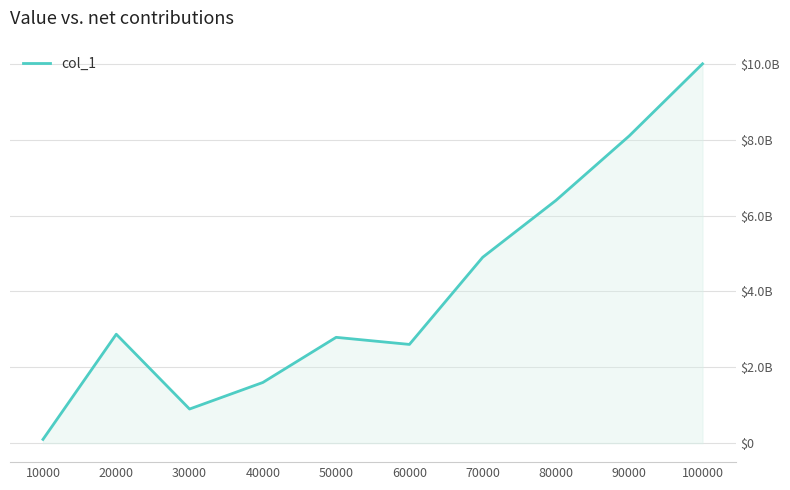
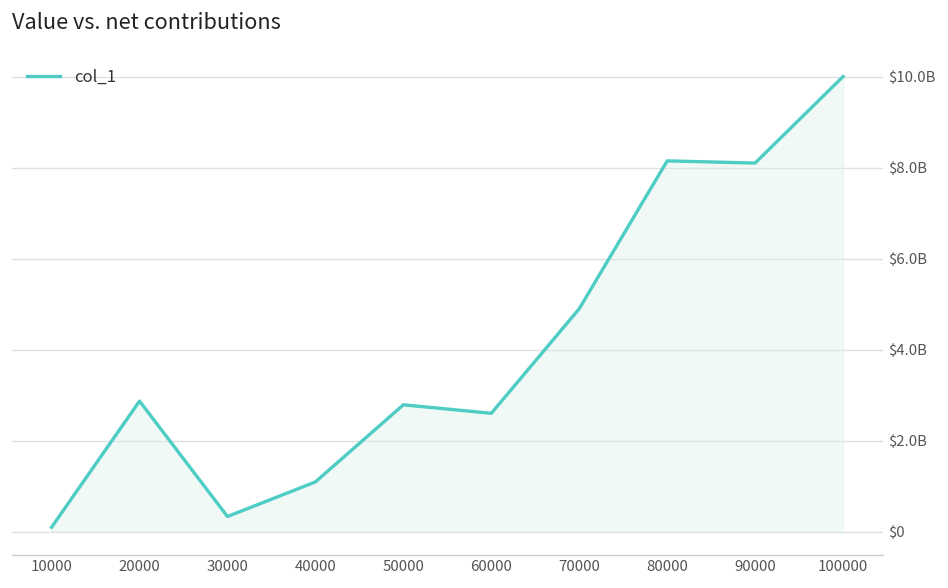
  {
    "10000": "$100000000",
    "20000": "$2900000000",
-   "30000": "$900000000",
-   "40000": "$1600000000",
+   "30000": "$300000000",
+   "40000": "$1100000000",
    "50000": "$2800000000",
    "60000": "$2600000000",
    "70000": "$4900000000",
-   "80000": "$6400000000",
+   "80000": "$8100000000",
    "90000": "$8100000000",
    "100000": "$10000000000"
  }
